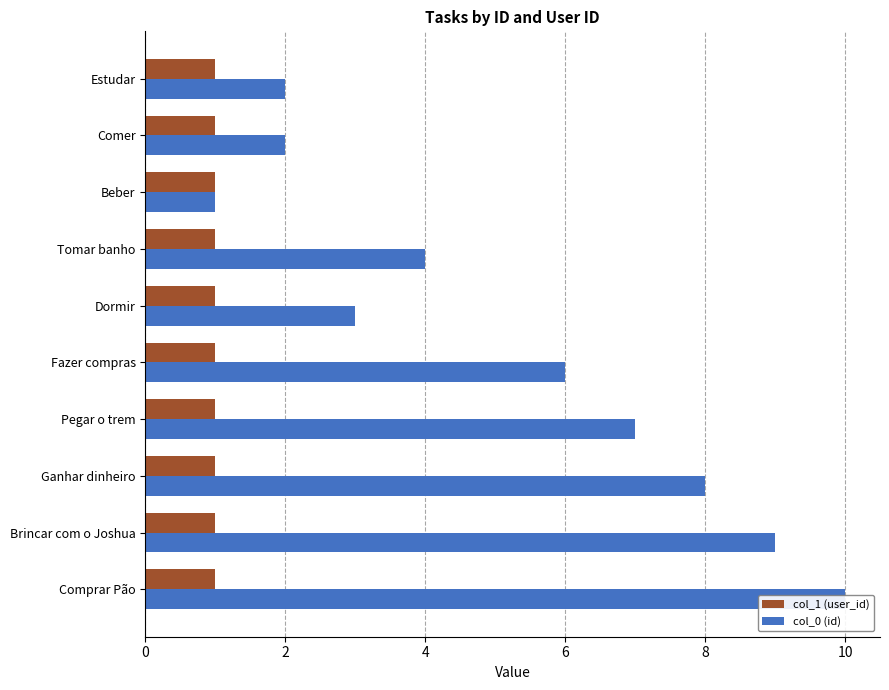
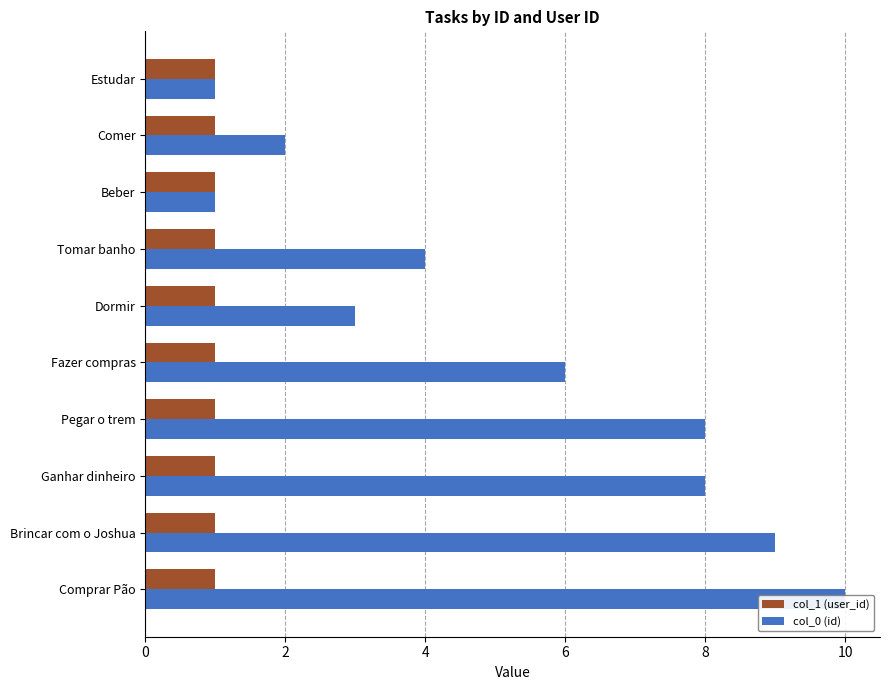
  {
    "col_1 (user_id)": {
      "Estudar": 1,
      "Comer": 1,
      "Beber": 1,
      "Tomar banho": 1,
      "Dormir": 1,
      "Fazer compras": 1,
      "Pegar o trem": 1,
      "Ganhar dinheiro": 1,
      "Brincar com o Joshua": 1,
      "Comprar Pão": 1
    },
    "col_0 (id)": {
-     "Estudar": 2,
+     "Estudar": 1,
      "Comer": 2,
      "Beber": 1,
      "Tomar banho": 4,
      "Dormir": 3,
      "Fazer compras": 6,
-     "Pegar o trem": 7,
+     "Pegar o trem": 8,
      "Ganhar dinheiro": 8,
      "Brincar com o Joshua": 9
    }
  }
